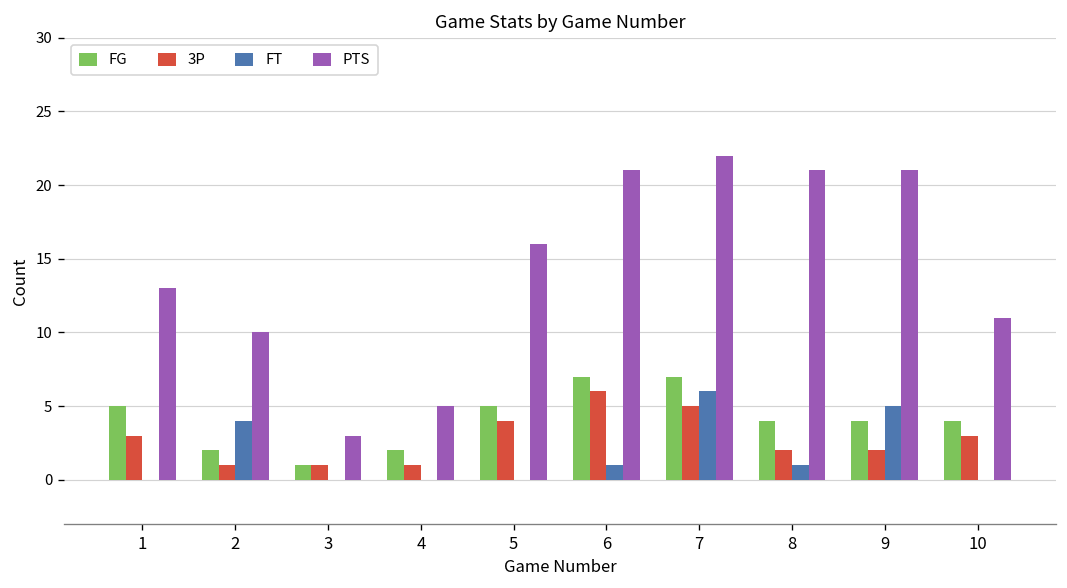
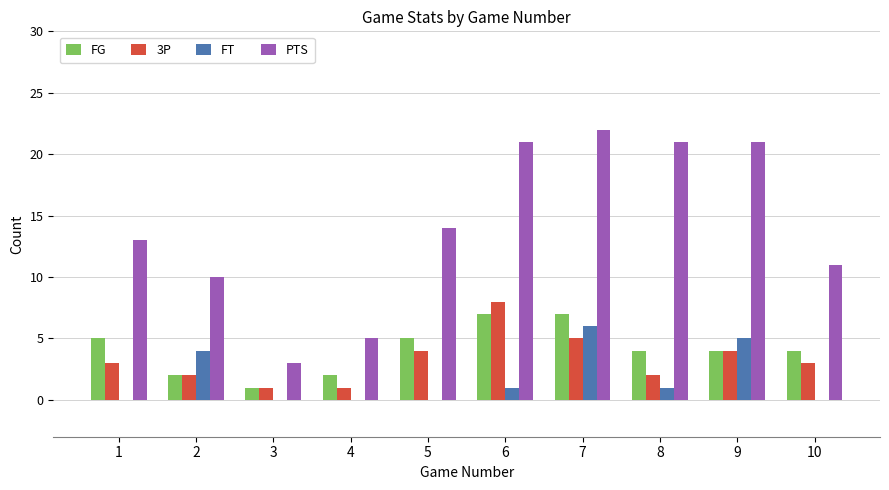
  {
    "FG": {
      "1": 5,
      "2": 2,
      "3": 1,
      "4": 2,
      "5": 5,
      "6": 7,
      "7": 7,
      "8": 4,
      "9": 4,
      "10": 4
    },
    "3P": {
      "1": 3,
-     "2": 1,
+     "2": 2,
      "3": 1,
      "4": 1,
      "5": 4,
-     "6": 6,
+     "6": 8,
      "7": 5,
      "8": 2,
-     "9": 2,
+     "9": 4,
      "10": 3
    },
    "FT": {
      "1": 0,
      "2": 4,
      "3": 0,
      "4": 0,
      "5": 0,
      "6": 1,
      "7": 6,
      "8": 1,
      "9": 5,
      "10": 0
    },
    "PTS": {
      "1": 13,
      "2": 10,
      "3": 3,
      "4": 5,
-     "5": 16,
+     "5": 14,
      "6": 21,
      "7": 22,
      "8": 21,
      "9": 21,
      "10": 11
    }
  }
